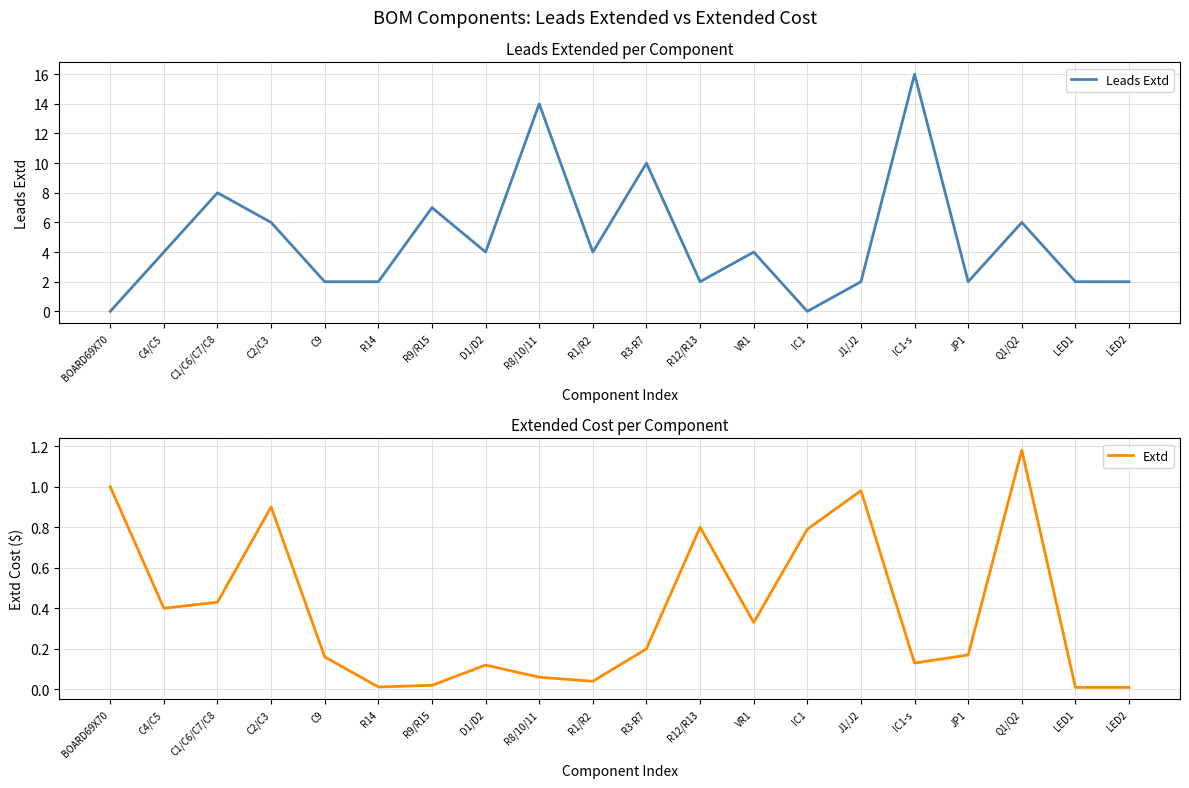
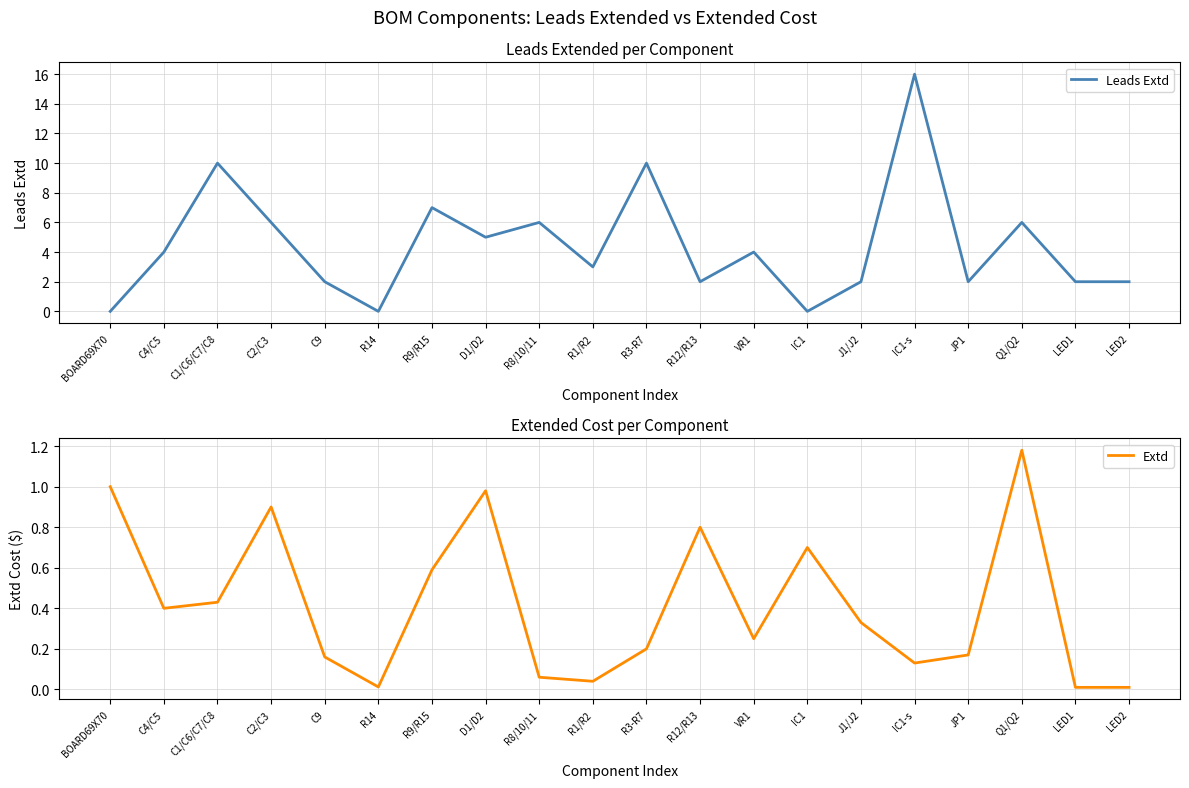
  {
    "Leads Extended per Component": {
      "BOARD69X70": 0,
      "C4/C5": 4,
-     "C1/C6/C7/C8": 8,
+     "C1/C6/C7/C8": 10,
      "C2/C3": 6,
      "C9": 2,
-     "R14": 2,
+     "R14": 0,
      "R9/R15": 7,
-     "D1/D2": 4,
-     "R8/10/11": 14,
-     "R1/R2": 4,
+     "D1/D2": 5,
+     "R8/10/11": 6,
+     "R1/R2": 3,
      "R3-R7": 10,
      "R12/R13": 2,
      "VR1": 4,
      "IC1": 0,
      "J1/J2": 2,
      "IC1-s": 16,
      "JP1": 2,
      "Q1/Q2": 6,
      "LED1": 2,
      "LED2": 2
    },
    "Extended Cost per Component": {
      "BOARD69X70": 1.00,
      "C4/C5": 0.40,
      "C1/C6/C7/C8": 0.43,
      "C2/C3": 0.90,
      "C9": 0.16,
      "R14": 0.01,
-     "R9/R15": 0.02,
-     "D1/D2": 0.12,
+     "R9/R15": 0.59,
+     "D1/D2": 0.98,
      "R8/10/11": 0.06,
      "R1/R2": 0.04,
      "R3-R7": 0.20,
      "R12/R13": 0.80,
-     "VR1": 0.33,
-     "IC1": 0.79,
-     "J1/J2": 0.98,
+     "VR1": 0.25,
+     "IC1": 0.70,
+     "J1/J2": 0.33,
      "IC1-s": 0.13,
      "JP1": 0.17,
      "Q1/Q2": 1.18,
      "LED1": 0.01,
      "LED2": 0.01
    }
  }
